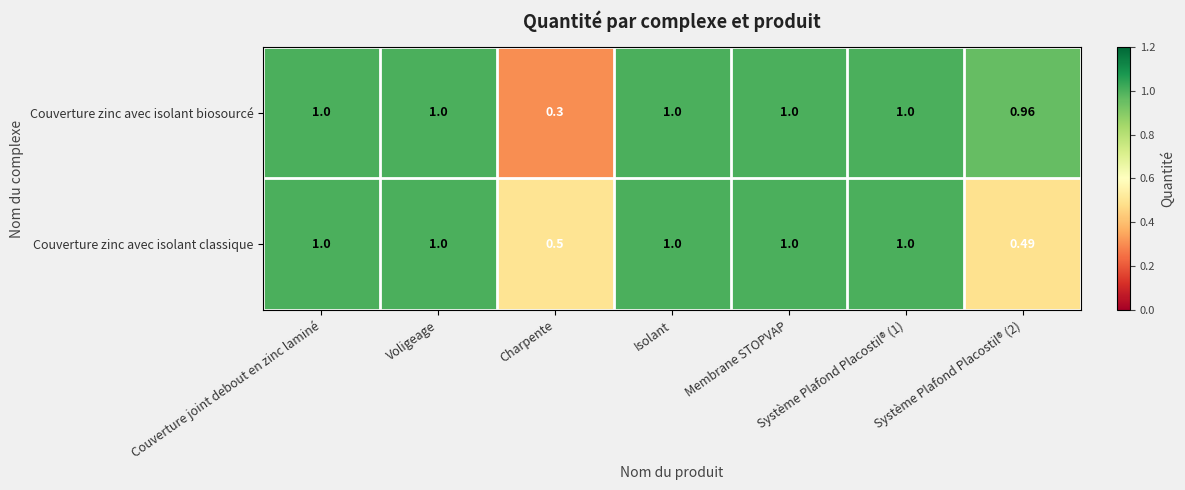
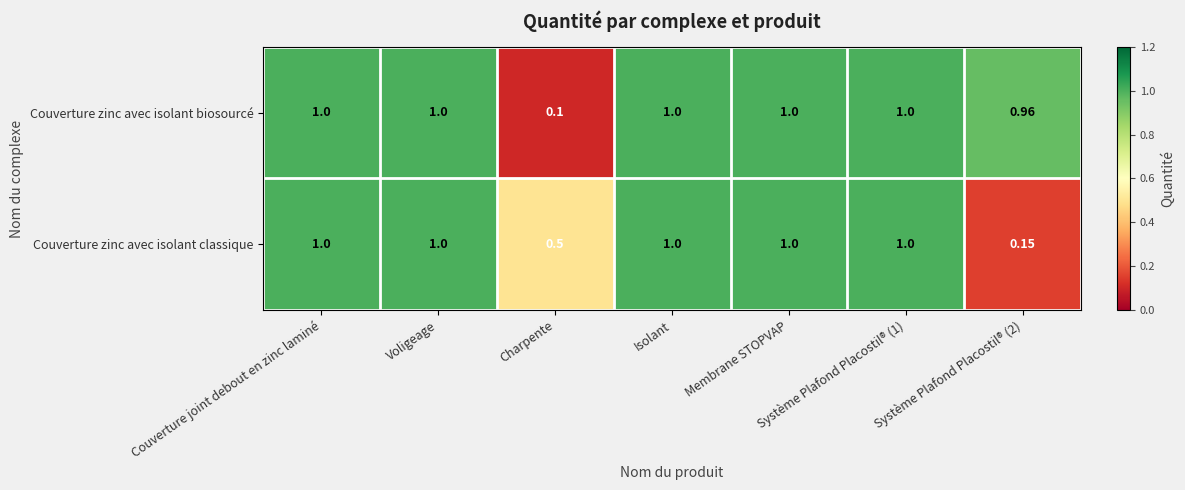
  {
    "Couverture zinc avec isolant biosourcé": {
      "Couverture joint debout en zinc laminé": 1.0,
      "Voligeage": 1.0,
-     "Charpente": 0.3,
+     "Charpente": 0.1,
      "Isolant": 1.0,
      "Membrane STOPVAP": 1.0,
      "Système Plafond Placostil® (1)": 1.0,
      "Système Plafond Placostil® (2)": 0.96
    },
    "Couverture zinc avec isolant classique": {
      "Couverture joint debout en zinc laminé": 1.0,
      "Voligeage": 1.0,
      "Charpente": 0.5,
      "Isolant": 1.0,
      "Membrane STOPVAP": 1.0,
      "Système Plafond Placostil® (1)": 1.0,
-     "Système Plafond Placostil® (2)": 0.49
+     "Système Plafond Placostil® (2)": 0.15
    }
  }
